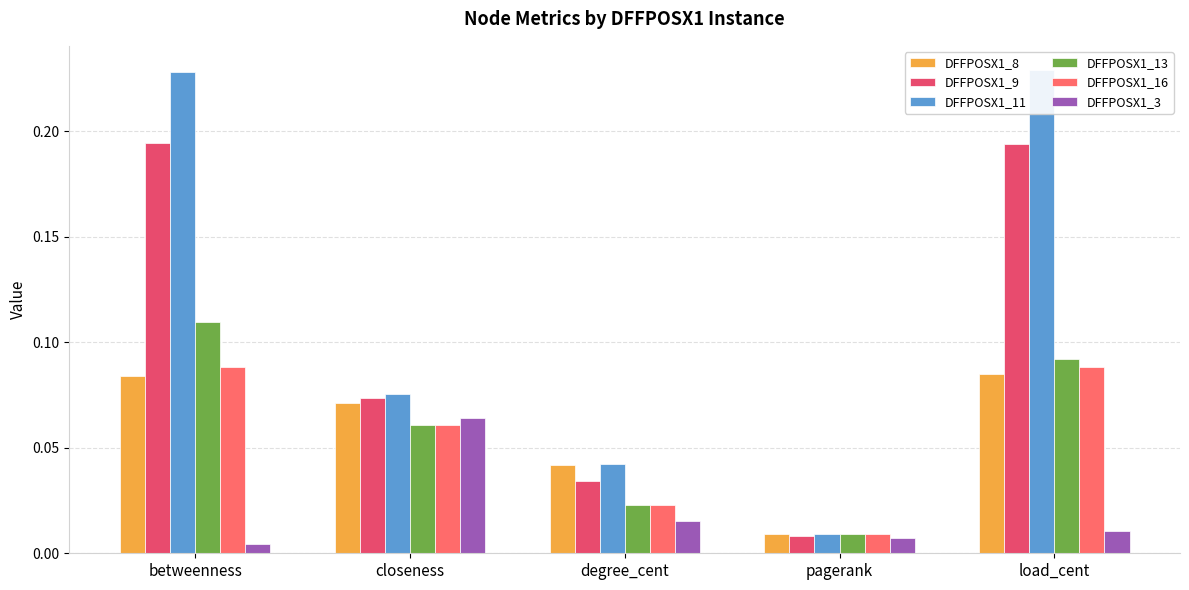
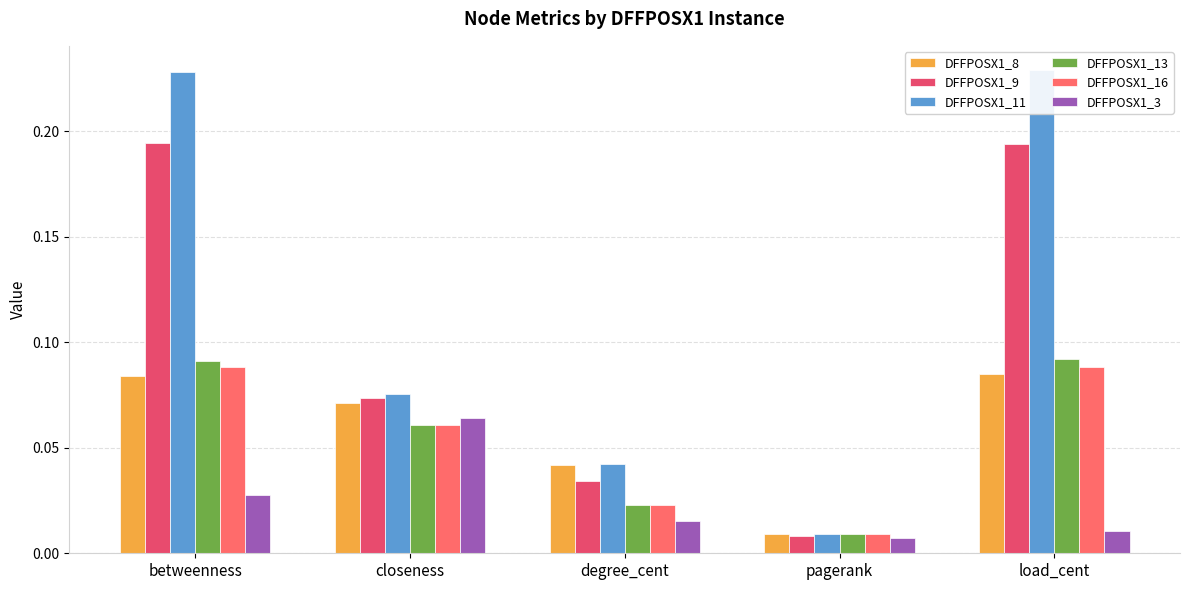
  {
    "DFFPOSX1_8": {
      "betweenness": 0.084,
      "closeness": 0.071,
      "degree_cent": 0.042,
      "pagerank": 0.009,
      "load_cent": 0.085
    },
    "DFFPOSX1_11": {
      "betweenness": 0.228,
      "closeness": 0.075,
      "degree_cent": 0.042,
      "pagerank": 0.009
    },
    "DFFPOSX1_13": {
-     "betweenness": 0.110,
+     "betweenness": 0.091,
      "closeness": 0.061,
      "degree_cent": 0.023,
      "pagerank": 0.009,
      "load_cent": 0.092
    },
    "DFFPOSX1_3": {
-     "betweenness": 0.004,
+     "betweenness": 0.028,
      "closeness": 0.064,
      "degree_cent": 0.015,
      "pagerank": 0.007,
      "load_cent": 0.011
    }
  }
